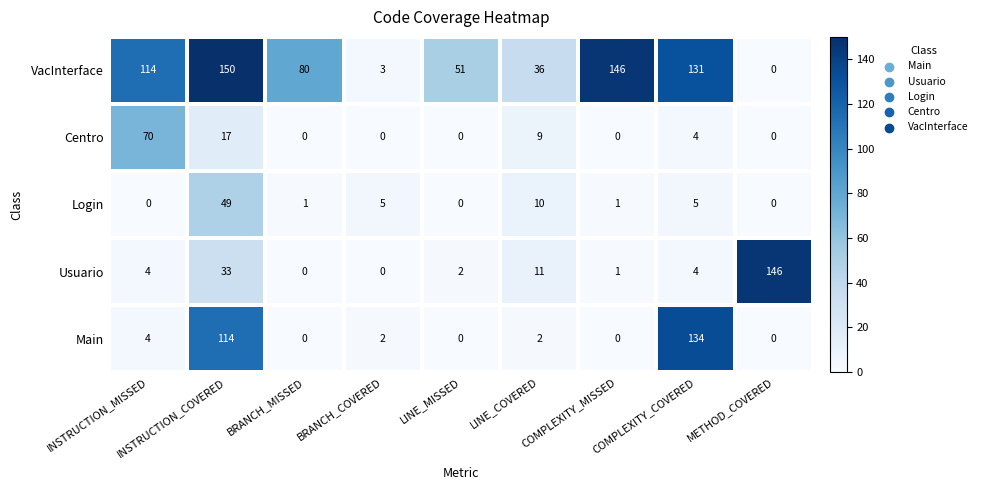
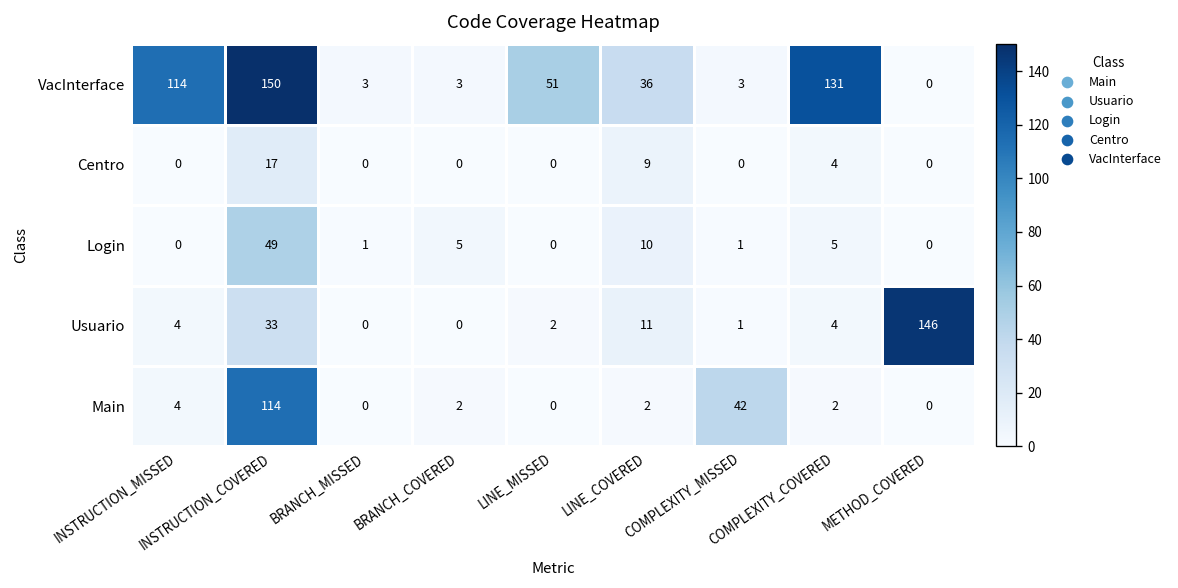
  {
    "VacInterface": {
      "INSTRUCTION_MISSED": 114,
      "INSTRUCTION_COVERED": 150,
-     "BRANCH_MISSED": 80,
+     "BRANCH_MISSED": 3,
      "BRANCH_COVERED": 3,
      "LINE_MISSED": 51,
      "LINE_COVERED": 36,
-     "COMPLEXITY_MISSED": 146,
+     "COMPLEXITY_MISSED": 3,
      "COMPLEXITY_COVERED": 131,
      "METHOD_COVERED": 0
    },
    "Centro": {
-     "INSTRUCTION_MISSED": 70,
+     "INSTRUCTION_MISSED": 0,
      "INSTRUCTION_COVERED": 17,
      "BRANCH_MISSED": 0,
      "BRANCH_COVERED": 0,
      "LINE_MISSED": 0,
      "LINE_COVERED": 9,
      "COMPLEXITY_MISSED": 0,
      "COMPLEXITY_COVERED": 4,
      "METHOD_COVERED": 0
    },
    "Login": {
      "INSTRUCTION_MISSED": 0,
      "INSTRUCTION_COVERED": 49,
      "BRANCH_MISSED": 1,
      "BRANCH_COVERED": 5,
      "LINE_MISSED": 0,
      "LINE_COVERED": 10,
      "COMPLEXITY_MISSED": 1,
      "COMPLEXITY_COVERED": 5,
      "METHOD_COVERED": 0
    },
    "Usuario": {
      "INSTRUCTION_MISSED": 4,
      "INSTRUCTION_COVERED": 33,
      "BRANCH_MISSED": 0,
      "BRANCH_COVERED": 0,
      "LINE_MISSED": 2,
      "LINE_COVERED": 11,
      "COMPLEXITY_MISSED": 1,
      "COMPLEXITY_COVERED": 4,
      "METHOD_COVERED": 146
    },
    "Main": {
      "INSTRUCTION_MISSED": 4,
      "INSTRUCTION_COVERED": 114,
      "BRANCH_MISSED": 0,
      "BRANCH_COVERED": 2,
      "LINE_MISSED": 0,
      "LINE_COVERED": 2,
-     "COMPLEXITY_MISSED": 0,
-     "COMPLEXITY_COVERED": 134,
+     "COMPLEXITY_MISSED": 42,
+     "COMPLEXITY_COVERED": 2,
      "METHOD_COVERED": 0
    }
  }
